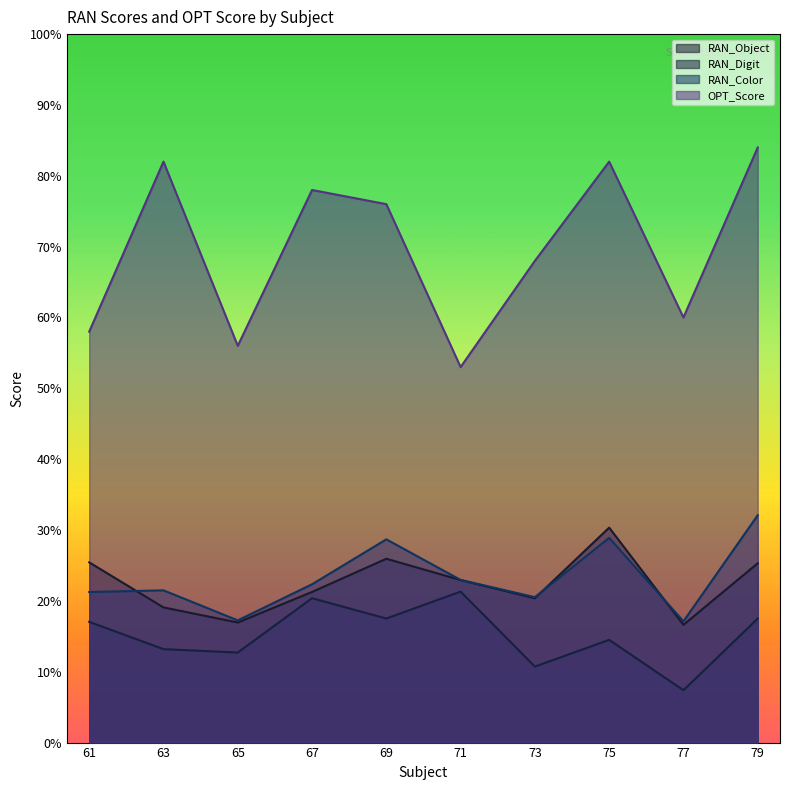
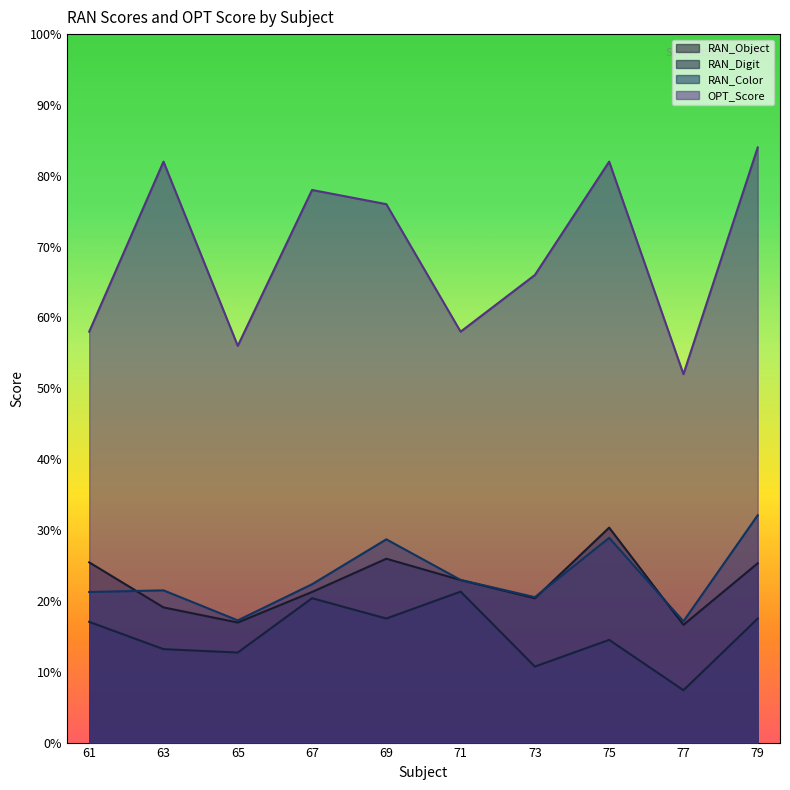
  {
    "OPT_Score": {
      "61": "58%",
      "63": "82%",
      "65": "56%",
      "67": "78%",
      "69": "76%",
-     "71": "53%",
-     "73": "68%",
+     "71": "58%",
+     "73": "66%",
      "75": "82%",
-     "77": "60%",
+     "77": "52%",
      "79": "84%"
    }
  }
